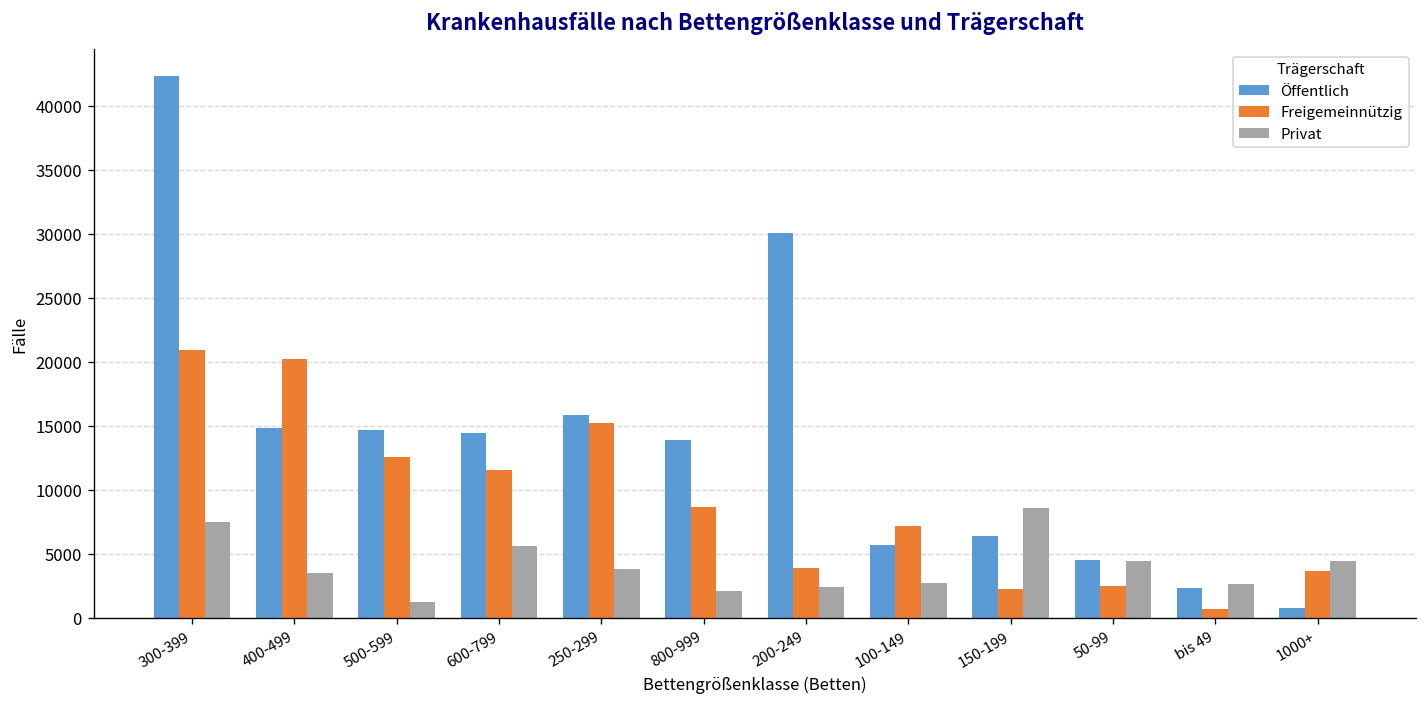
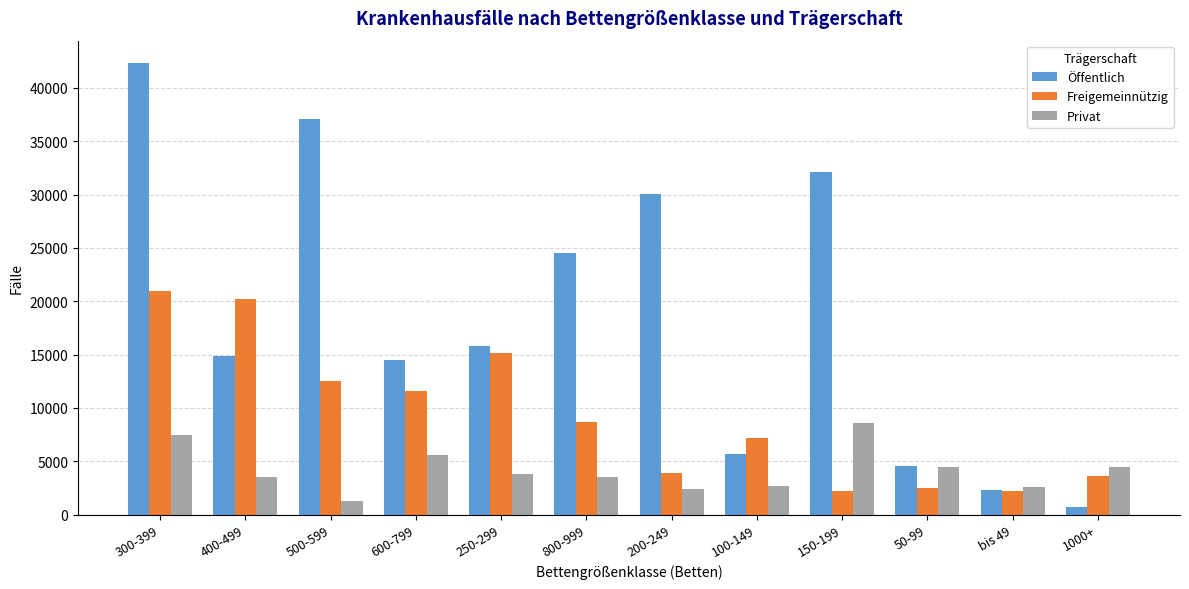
  {
    "Öffentlich": {
      "300-399": 42300,
      "400-499": 14800,
-     "500-599": 14700,
+     "500-599": 37100,
      "600-799": 14500,
      "250-299": 15800,
-     "800-999": 13900,
+     "800-999": 24600,
      "200-249": 30000,
      "100-149": 5700,
-     "150-199": 6400,
+     "150-199": 32100,
      "50-99": 4500,
      "bis 49": 2300,
      "1000+": 700
    },
    "Freigemeinnützig": {
      "300-399": 20900,
      "400-499": 20200,
      "500-599": 12600,
      "600-799": 11600,
      "250-299": 15200,
      "800-999": 8600,
      "200-249": 3900,
      "100-149": 7100,
      "150-199": 2200,
      "50-99": 2500,
-     "bis 49": 700,
+     "bis 49": 2200,
      "1000+": 3600
    },
    "Privat": {
      "300-399": 7500,
      "400-499": 3500,
      "500-599": 1200,
      "600-799": 5600,
      "250-299": 3800,
-     "800-999": 2100,
+     "800-999": 3600,
      "200-249": 2400,
      "100-149": 2700,
      "150-199": 8500,
      "50-99": 4400,
      "bis 49": 2600,
      "1000+": 4500
    }
  }
